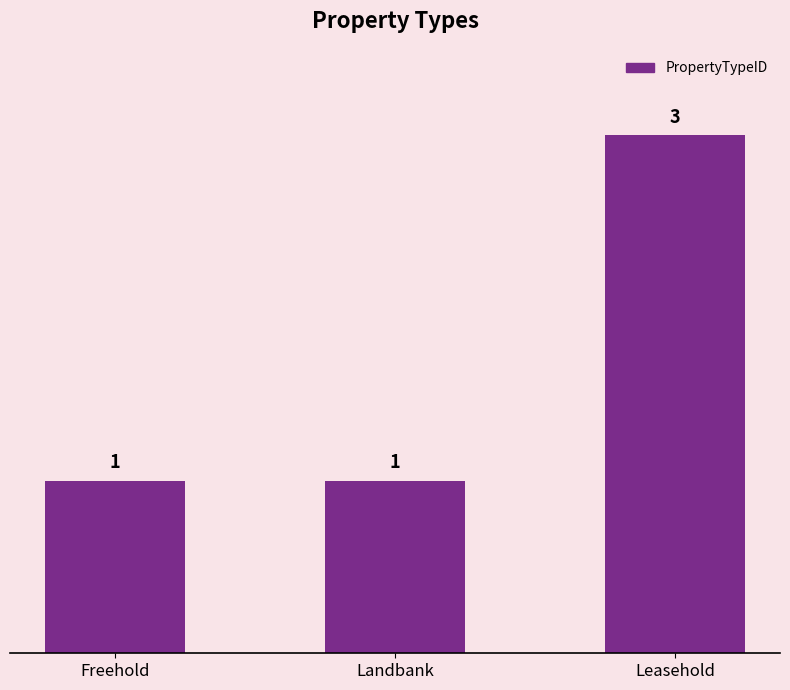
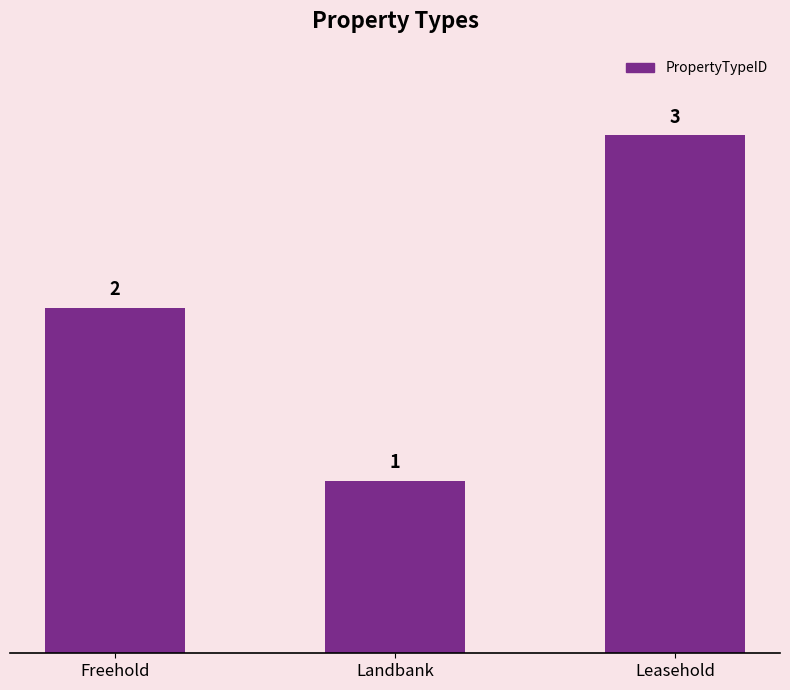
  {
-   "Freehold": 1,
+   "Freehold": 2,
    "Landbank": 1,
    "Leasehold": 3
  }
